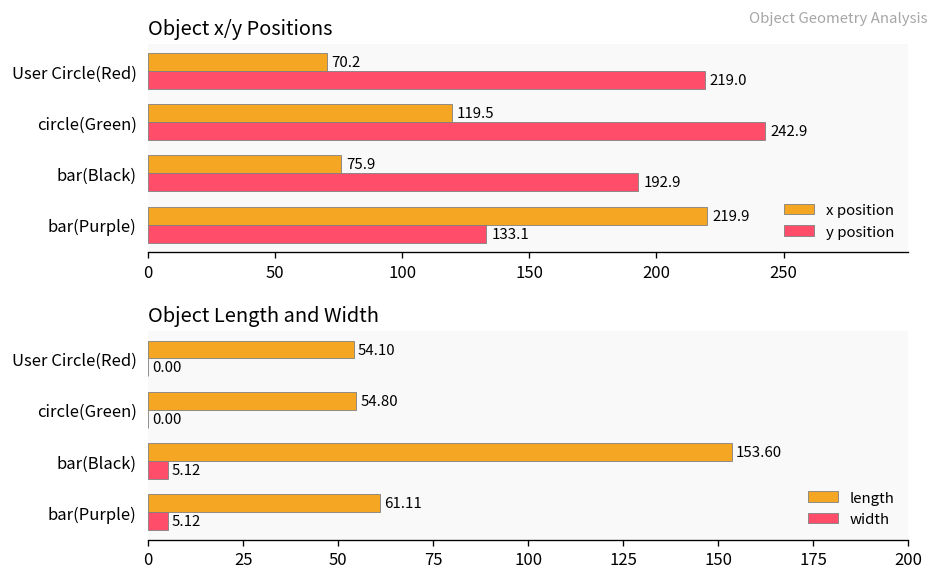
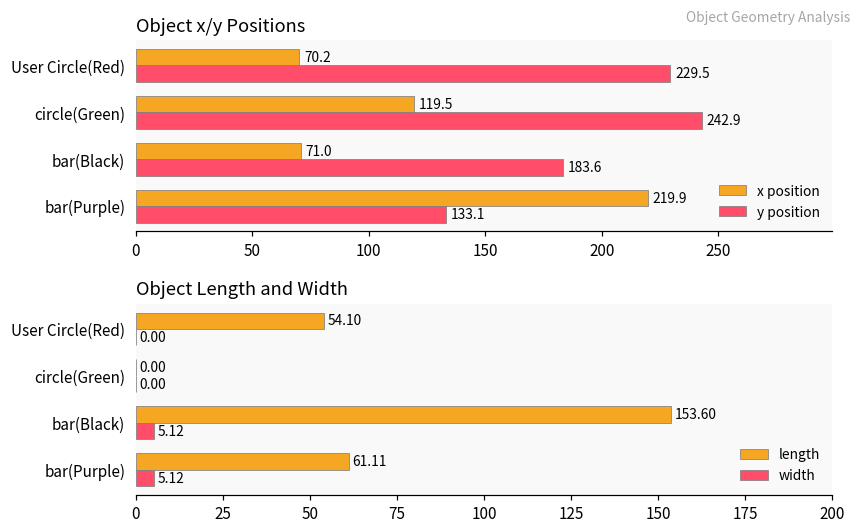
  {
    "Object x/y Positions": {
      "x position": {
        "User Circle(Red)": 70.2,
        "circle(Green)": 119.5,
-       "bar(Black)": 75.9,
+       "bar(Black)": 71.0,
        "bar(Purple)": 219.9
      },
      "y position": {
-       "User Circle(Red)": 219.0,
+       "User Circle(Red)": 229.5,
        "circle(Green)": 242.9,
-       "bar(Black)": 192.9,
+       "bar(Black)": 183.6,
        "bar(Purple)": 133.1
      }
    },
    "Object Length and Width": {
      "length": {
        "User Circle(Red)": 54.10,
-       "circle(Green)": 54.80,
+       "circle(Green)": 0.00,
        "bar(Black)": 153.60,
        "bar(Purple)": 61.11
      },
      "width": {
        "User Circle(Red)": 0.00,
        "circle(Green)": 0.00,
        "bar(Black)": 5.12,
        "bar(Purple)": 5.12
      }
    }
  }
